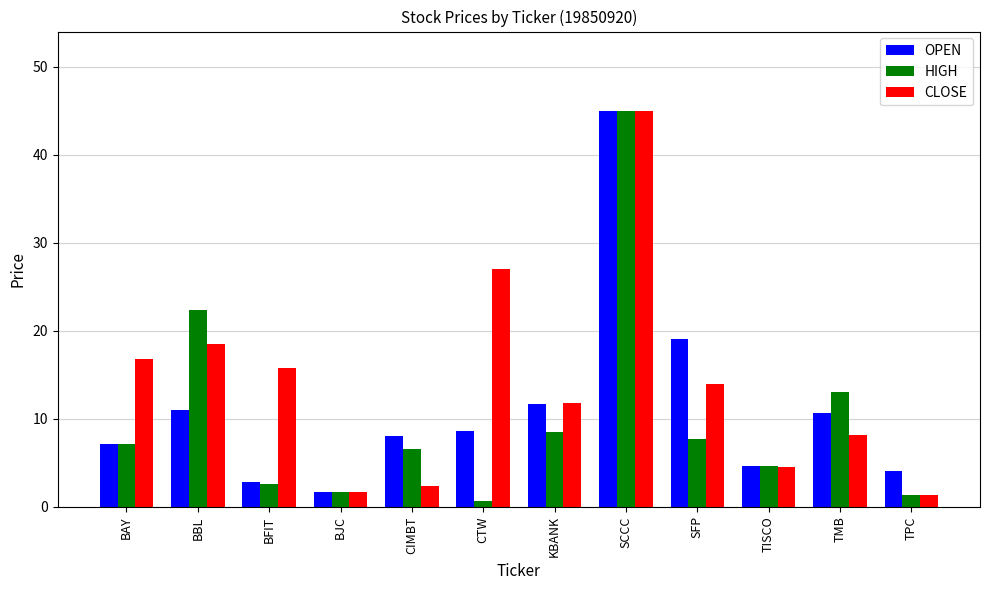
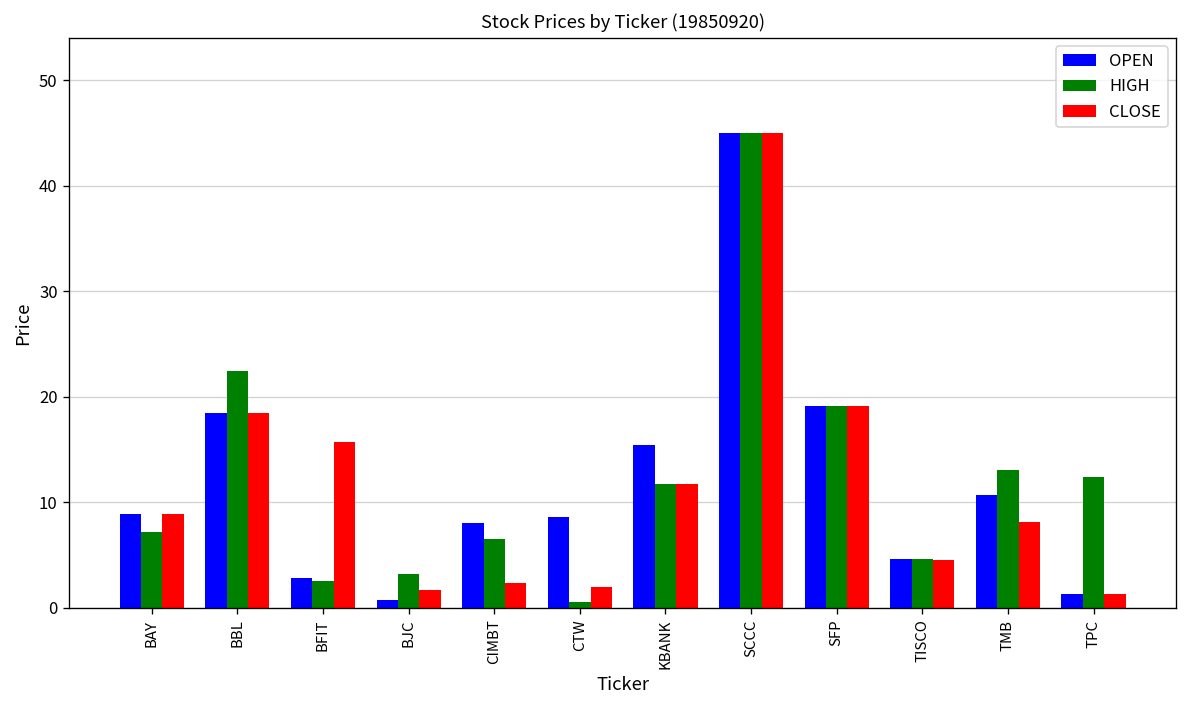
  {
    "OPEN": {
-     "BAY": 7,
-     "BBL": 11,
+     "BAY": 9,
+     "BBL": 18,
      "BFIT": 3,
-     "BJC": 2,
+     "BJC": 1,
      "CIMBT": 8,
      "CTW": 9,
-     "KBANK": 12,
+     "KBANK": 15,
      "SCCC": 45,
      "SFP": 19,
      "TISCO": 5,
      "TMB": 11,
-     "TPC": 4
+     "TPC": 1
    },
    "HIGH": {
      "BAY": 7,
      "BBL": 22,
      "BFIT": 3,
-     "BJC": 2,
+     "BJC": 3,
      "CIMBT": 7,
      "CTW": 1,
-     "KBANK": 9,
+     "KBANK": 12,
      "SCCC": 45,
-     "SFP": 8,
+     "SFP": 19,
      "TISCO": 5,
      "TMB": 13,
-     "TPC": 1
+     "TPC": 12
    },
    "CLOSE": {
-     "BAY": 17,
+     "BAY": 9,
      "BBL": 18,
      "BFIT": 16,
      "BJC": 2,
      "CIMBT": 2,
-     "CTW": 27,
+     "CTW": 2,
      "KBANK": 12,
      "SCCC": 45,
-     "SFP": 14,
+     "SFP": 19,
      "TISCO": 5,
      "TMB": 8,
      "TPC": 1
    }
  }
